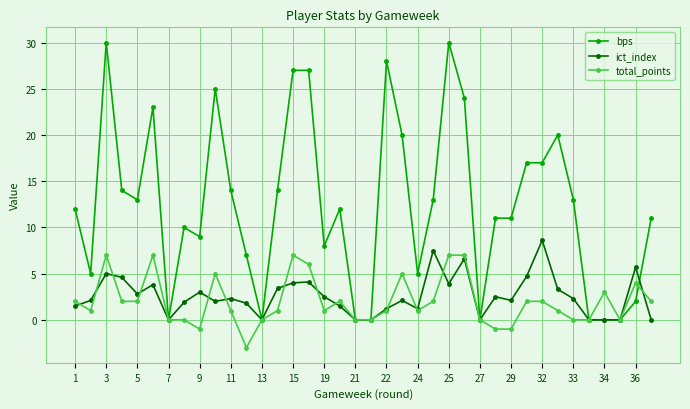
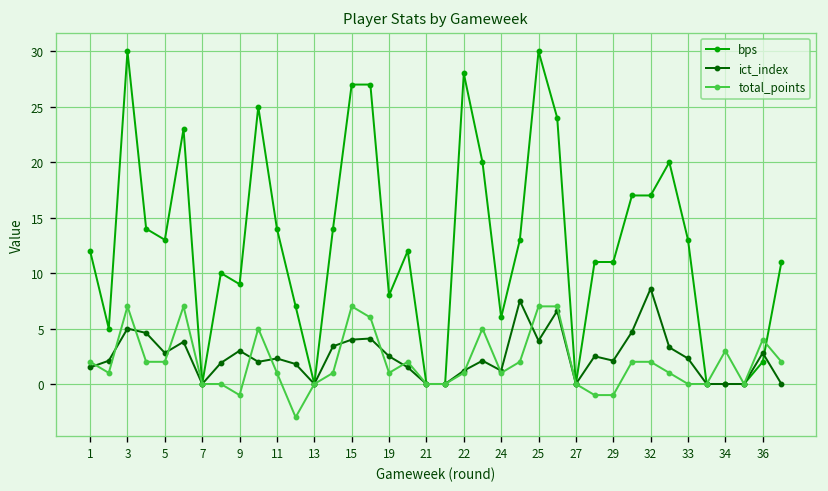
  {
    "bps": {
      "22": 28,
-     "24": 5,
+     "24": 6,
      "32": 17,
      "36": 2
    },
    "ict_index": {
      "32": 9,
-     "36": 6
+     "36": 3
    },
    "total_points": {
      "32": 2,
      "34": 3,
      "36": 4
    }
  }
